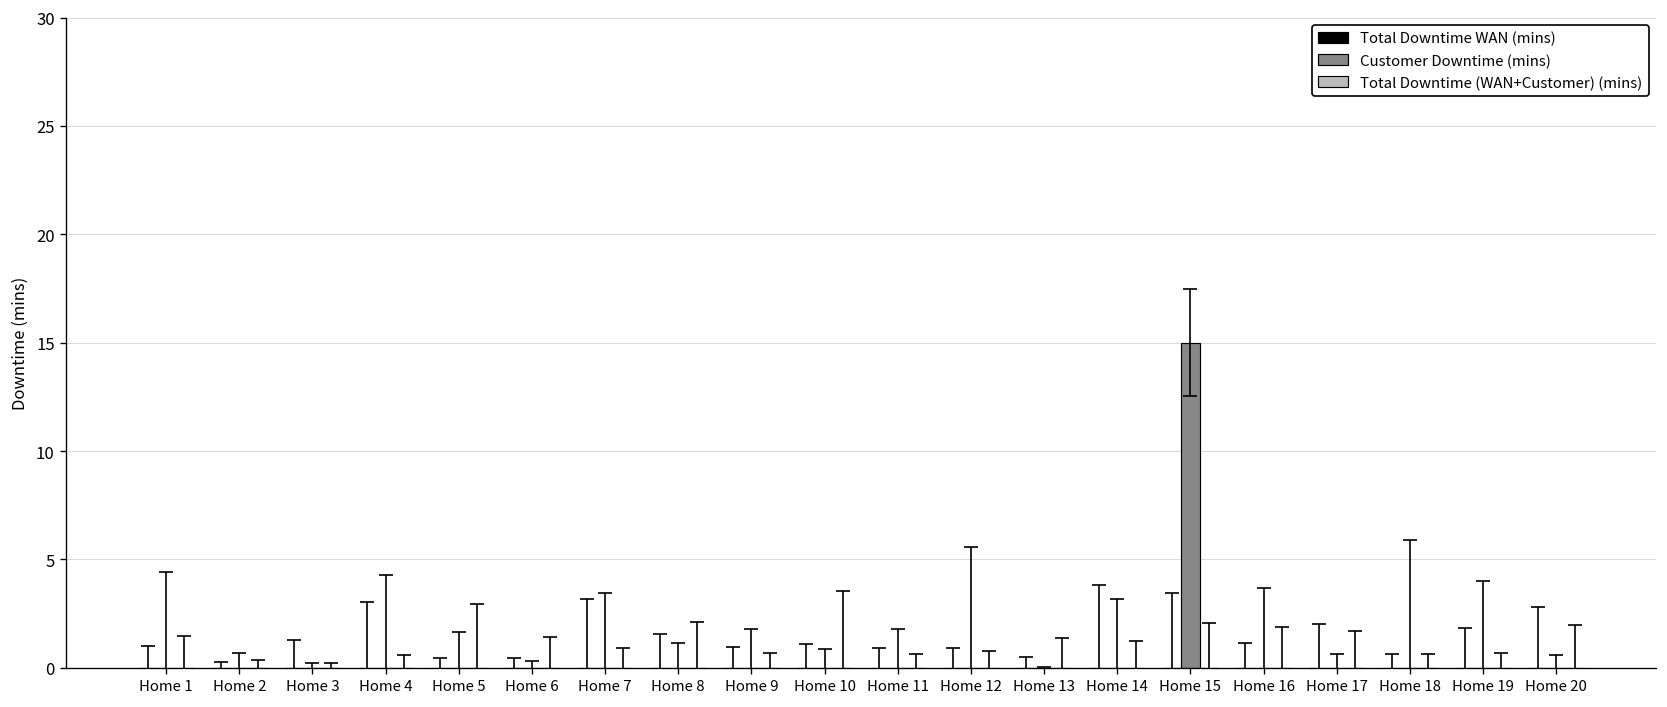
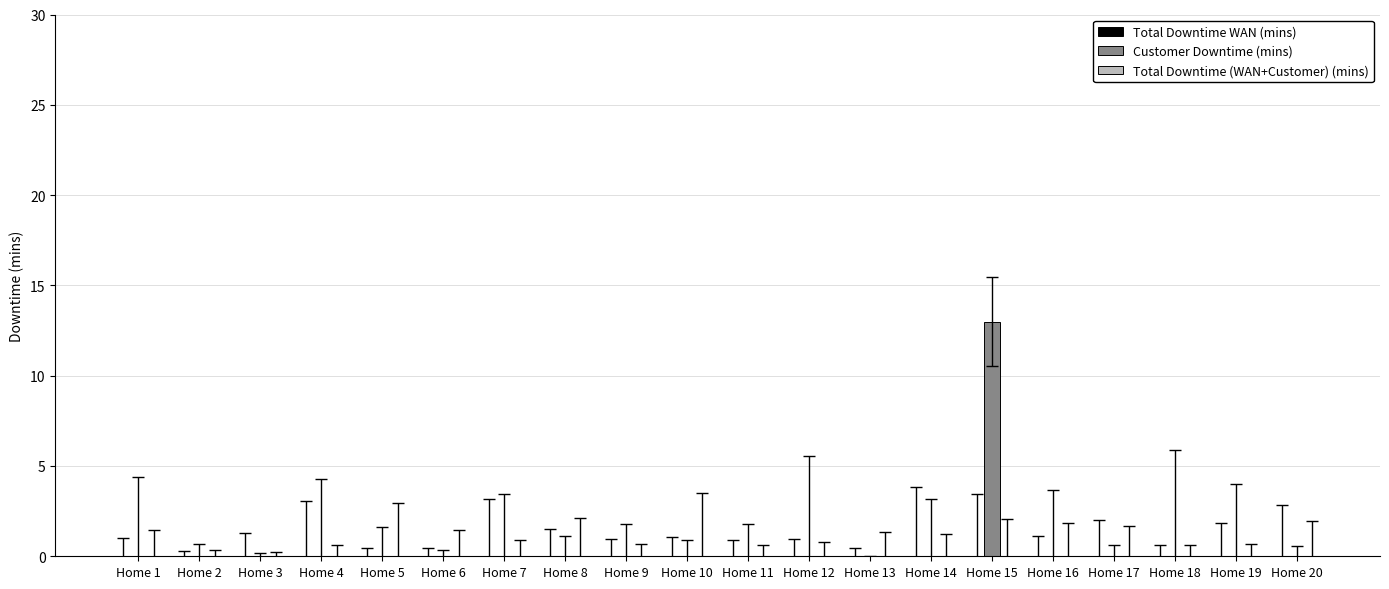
  {
    "Total Downtime WAN (mins)": {
      "Home 1": 0,
      "Home 2": 0,
      "Home 3": 0,
      "Home 4": 0,
      "Home 5": 0,
      "Home 6": 0,
      "Home 7": 0,
      "Home 8": 0,
      "Home 9": 0,
      "Home 10": 0,
      "Home 11": 0,
      "Home 12": 0,
      "Home 13": 0,
      "Home 14": 0,
      "Home 15": 0,
      "Home 16": 0,
      "Home 17": 0,
      "Home 18": 0,
      "Home 19": 0,
      "Home 20": 0
    },
    "Customer Downtime (mins)": {
      "Home 1": 0,
      "Home 2": 0,
      "Home 3": 0,
      "Home 4": 0,
      "Home 5": 0,
      "Home 6": 0,
      "Home 7": 0,
      "Home 8": 0,
      "Home 9": 0,
      "Home 10": 0,
      "Home 11": 0,
      "Home 12": 0,
      "Home 13": 0,
      "Home 14": 0,
-     "Home 15": 15,
+     "Home 15": 13,
      "Home 16": 0,
      "Home 17": 0,
      "Home 18": 0,
      "Home 19": 0,
      "Home 20": 0
    },
    "Total Downtime (WAN+Customer) (mins)": {
      "Home 1": 0,
      "Home 2": 0,
      "Home 3": 0,
      "Home 4": 0,
      "Home 5": 0,
      "Home 6": 0,
      "Home 7": 0,
      "Home 8": 0,
      "Home 9": 0,
      "Home 10": 0,
      "Home 11": 0,
      "Home 12": 0,
      "Home 13": 0,
      "Home 14": 0,
      "Home 15": 0,
      "Home 16": 0,
      "Home 17": 0,
      "Home 18": 0,
      "Home 19": 0,
      "Home 20": 0
    }
  }
